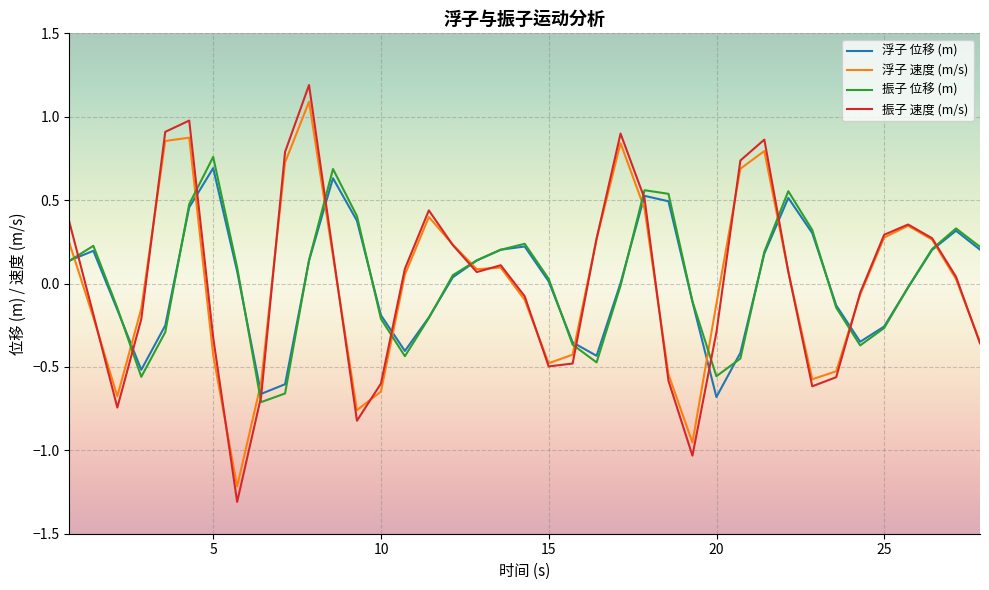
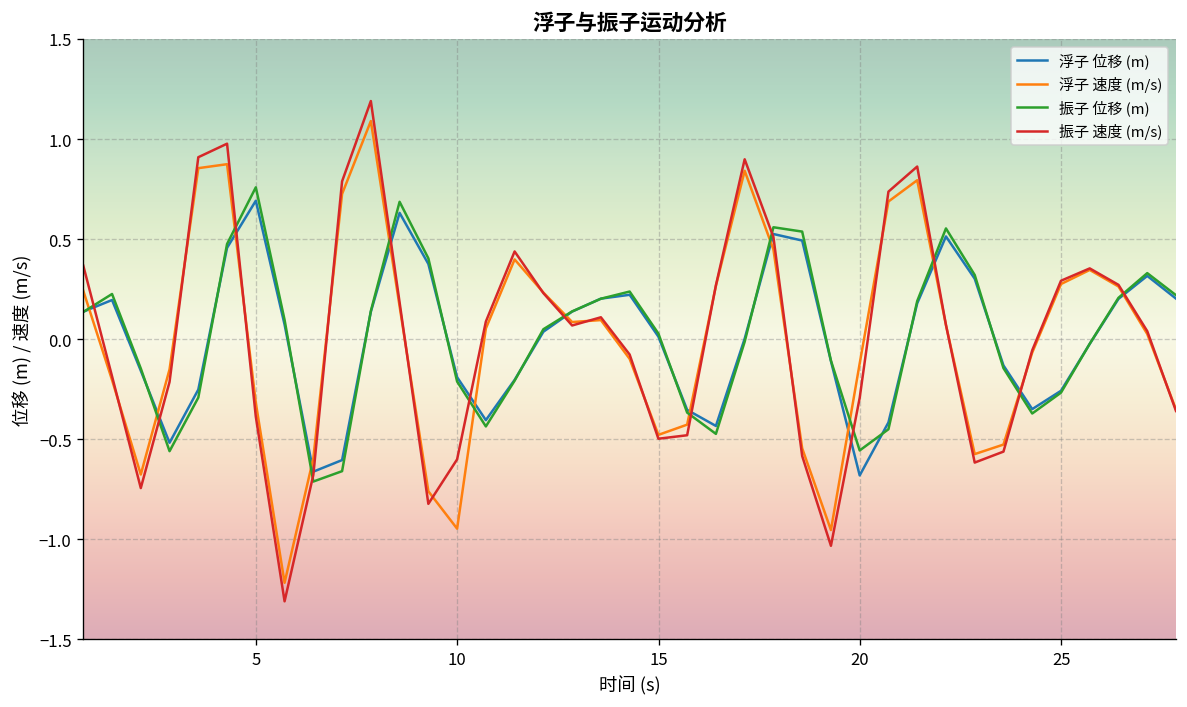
  {
    "浮子 位移 (m)": {
      "5": 0.69,
      "10": -0.19,
      "15": 0.01,
      "20": -0.68
    },
    "浮子 速度 (m/s)": {
-     "5": -0.43,
-     "10": -0.65,
+     "5": -0.32,
+     "10": -0.95,
      "15": -0.48,
      "20": -0.12,
      "25": 0.28
    },
    "振子 位移 (m)": {
      "5": 0.76,
      "10": -0.21,
      "15": 0.03,
      "20": -0.56
    },
    "振子 速度 (m/s)": {
-     "5": -0.32,
+     "5": -0.39,
      "10": -0.60,
      "15": -0.50,
      "20": -0.29,
      "25": 0.29
    }
  }
